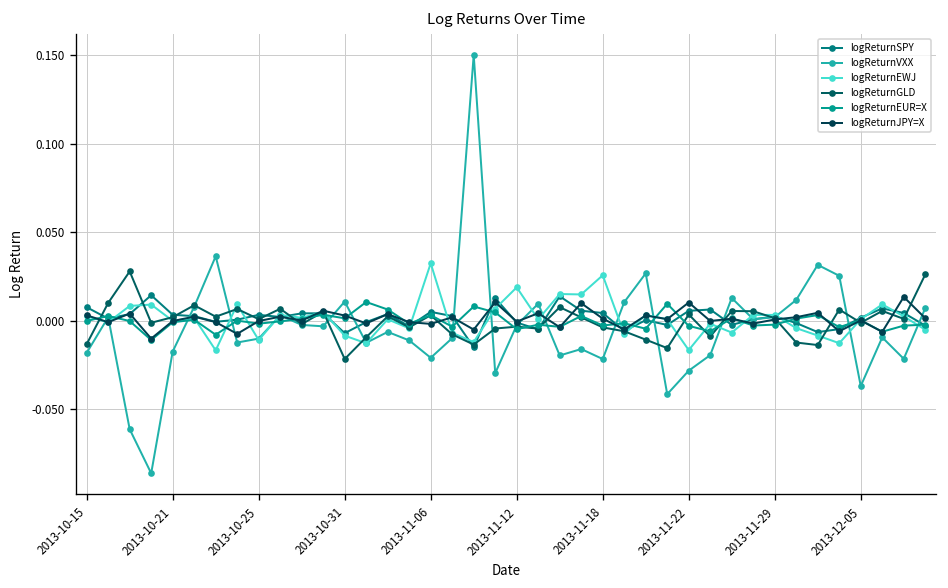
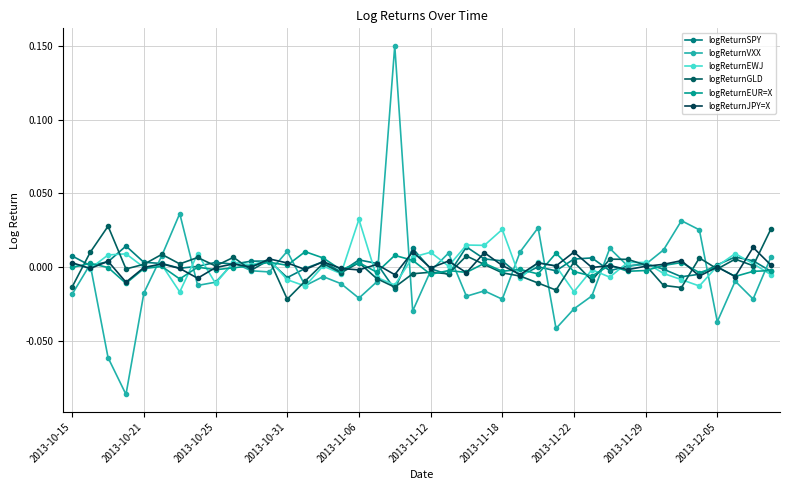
  {
    "logReturnEWJ": {
      "2013-11-06": 0.032,
-     "2013-11-12": 0.019,
+     "2013-11-12": 0.010,
      "2013-11-18": 0.026,
      "2013-11-22": -0.017
    }
  }
